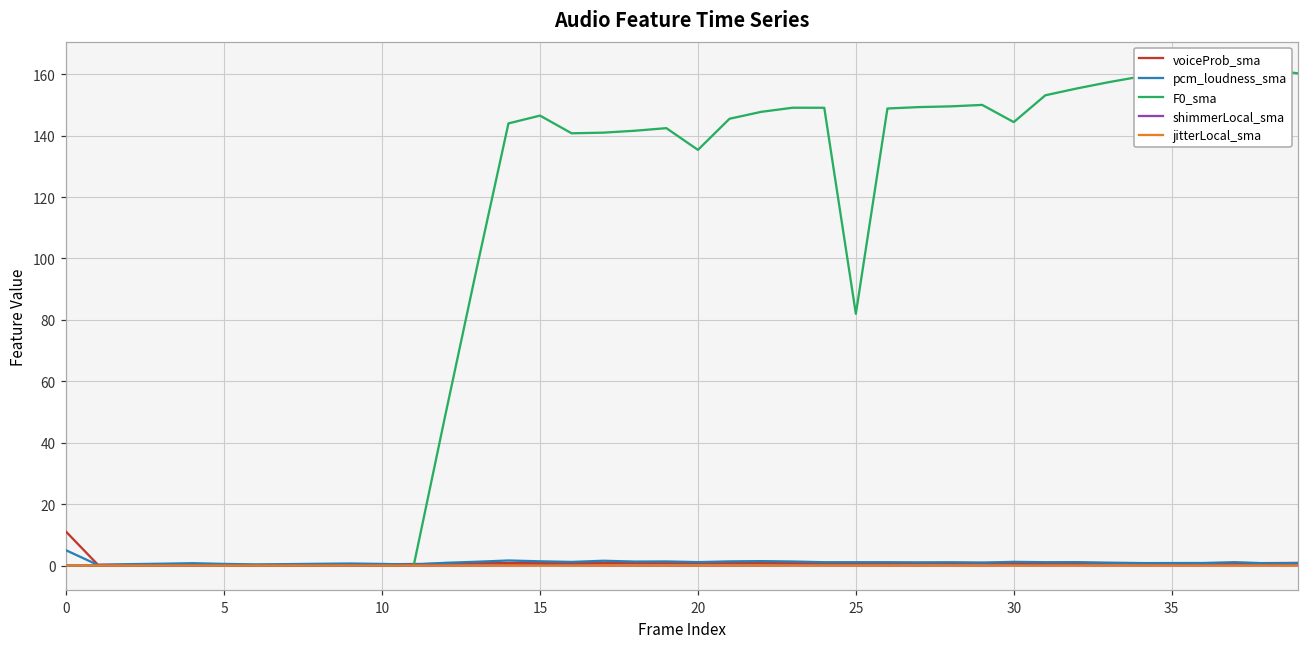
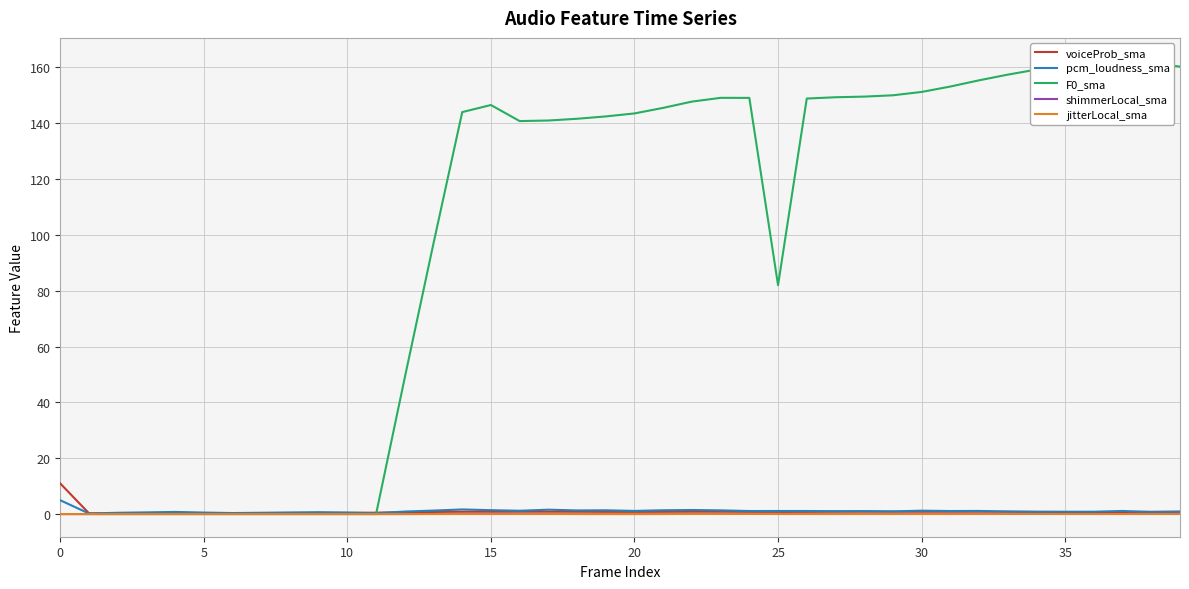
  {
    "voiceProb_sma": {
      "0": 11
    },
    "pcm_loudness_sma": {
      "0": 5
    },
    "F0_sma": {
      "15": 147,
-     "20": 135,
+     "20": 144,
      "25": 82,
-     "30": 144
+     "30": 151
    }
  }
